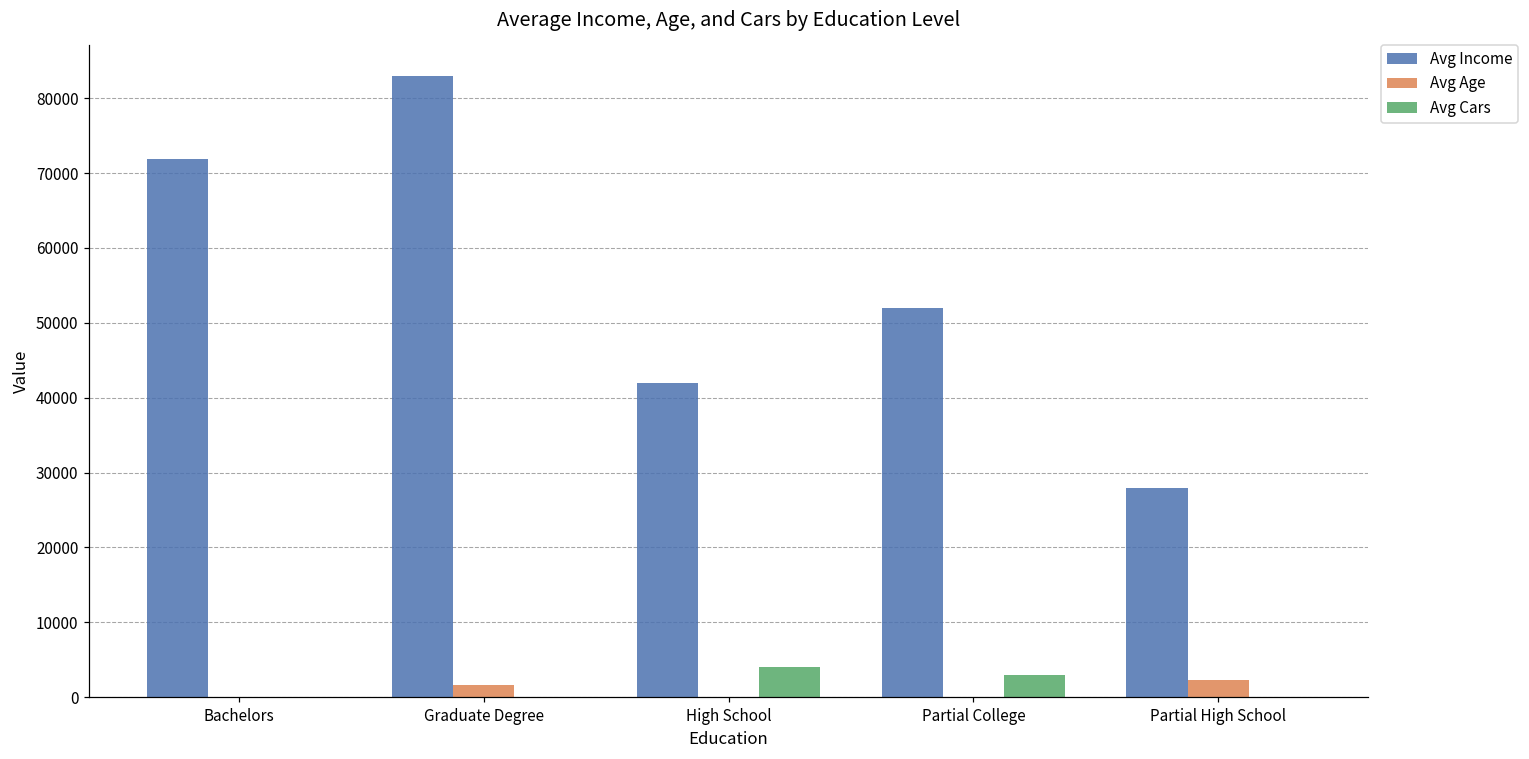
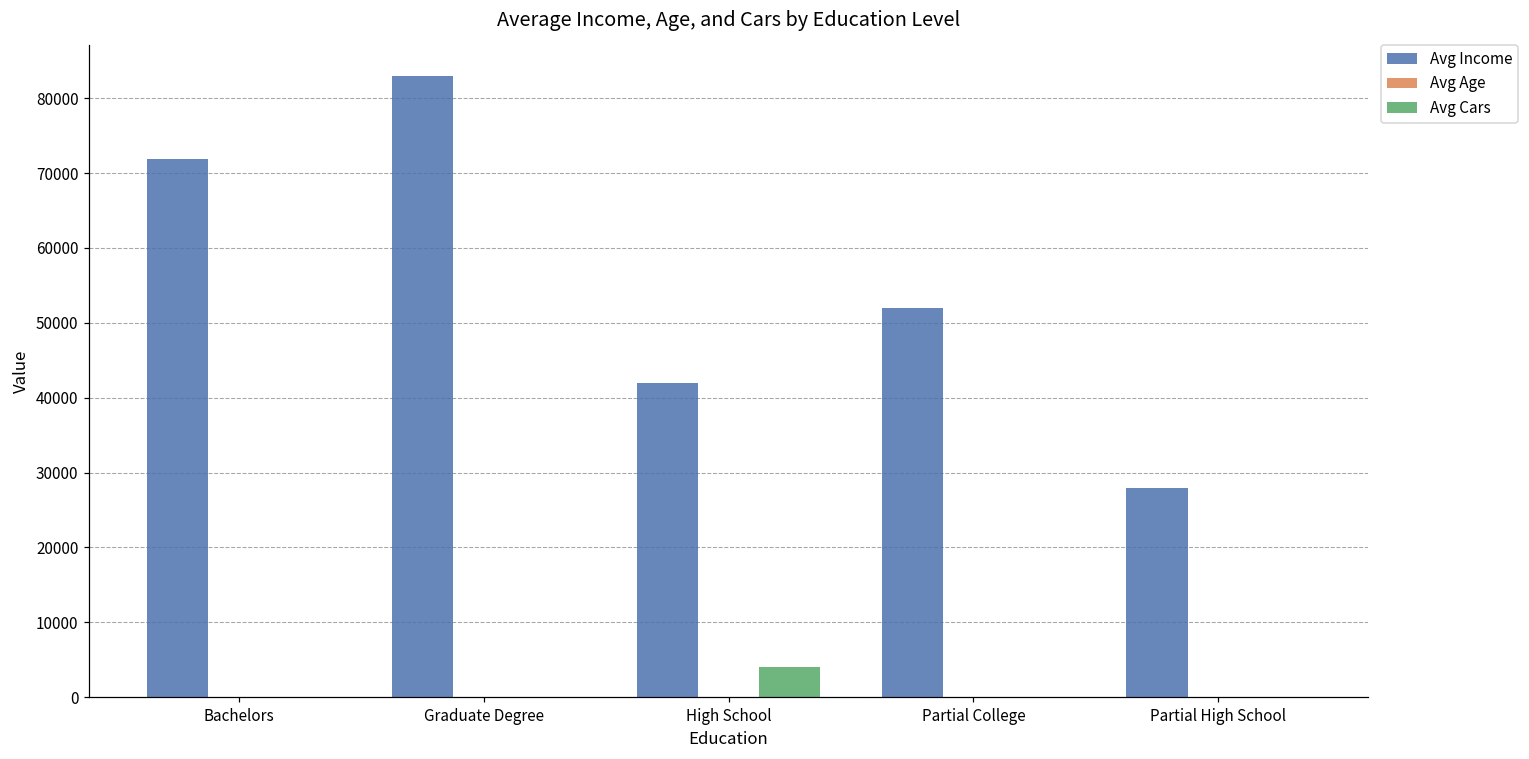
  {
    "Avg Income": {
      "Bachelors": 72000,
      "Graduate Degree": 83000,
      "High School": 42000,
      "Partial College": 52000,
      "Partial High School": 28000
    },
    "Avg Age": {
-     "Graduate Degree": 2000,
-     "Partial High School": 2000
+     "Graduate Degree": 0,
+     "Partial High School": 0
    },
    "Avg Cars": {
      "High School": 4000,
-     "Partial College": 3000
+     "Partial College": 0
    }
  }
